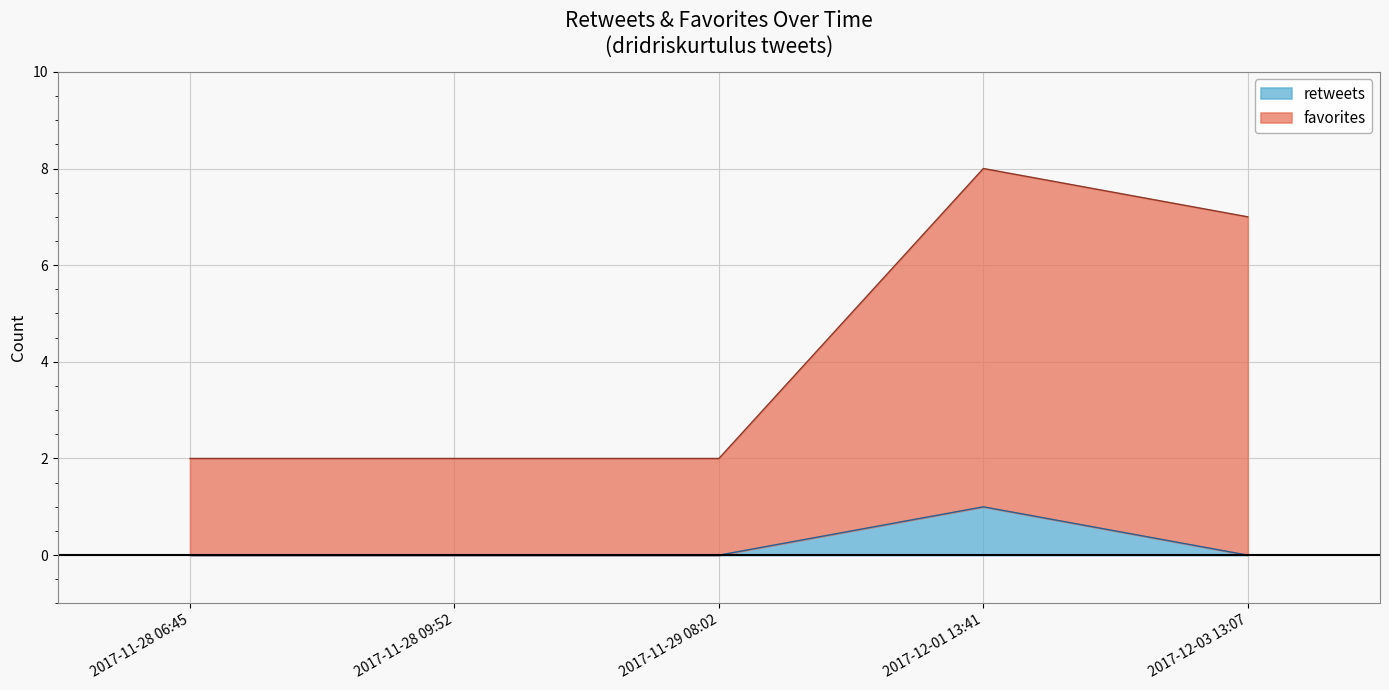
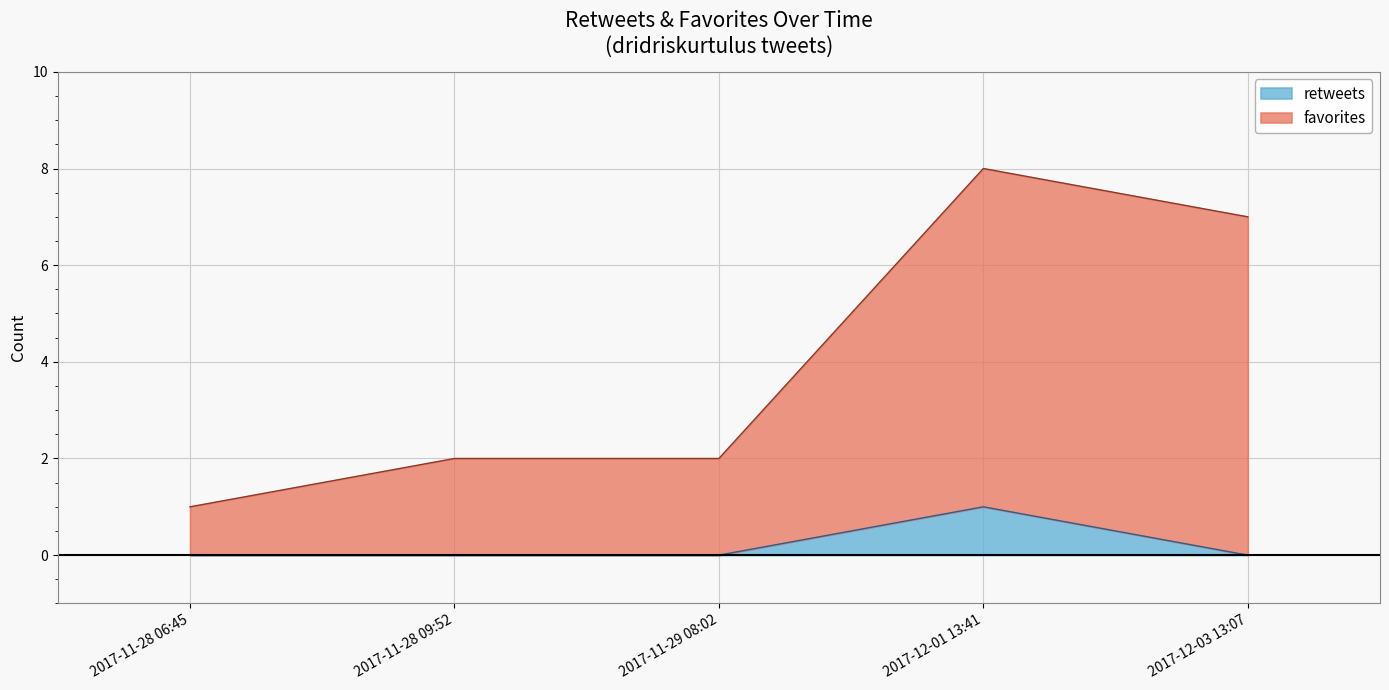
  {
    "retweets": {
      "2017-11-28 06:45": 0,
      "2017-11-28 09:52": 0,
      "2017-11-29 08:02": 0,
      "2017-12-01 13:41": 1,
      "2017-12-03 13:07": 0
    },
    "favorites": {
-     "2017-11-28 06:45": 2,
+     "2017-11-28 06:45": 1,
      "2017-11-28 09:52": 2,
      "2017-11-29 08:02": 2,
      "2017-12-01 13:41": 7,
      "2017-12-03 13:07": 7
    }
  }
